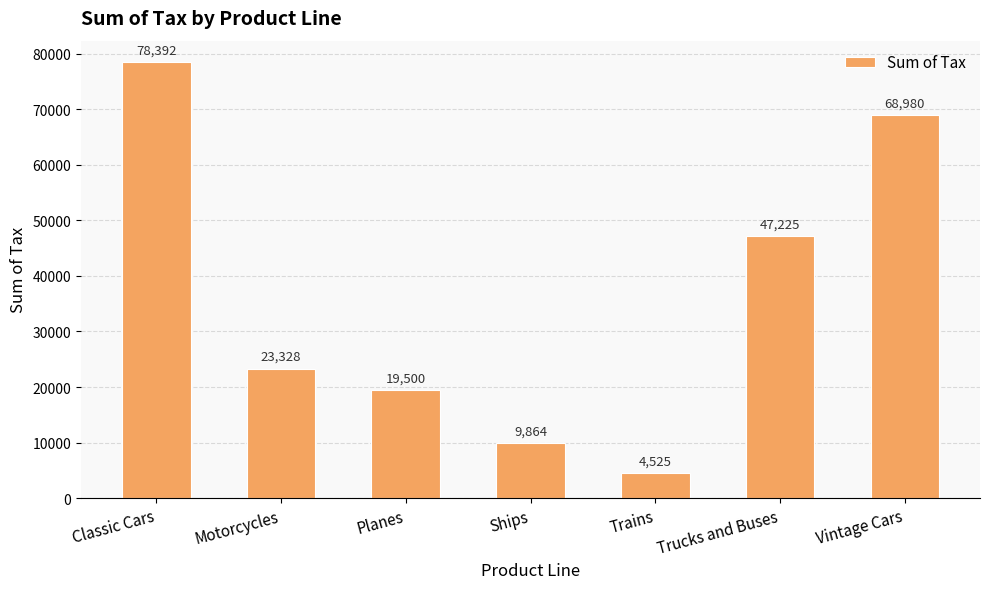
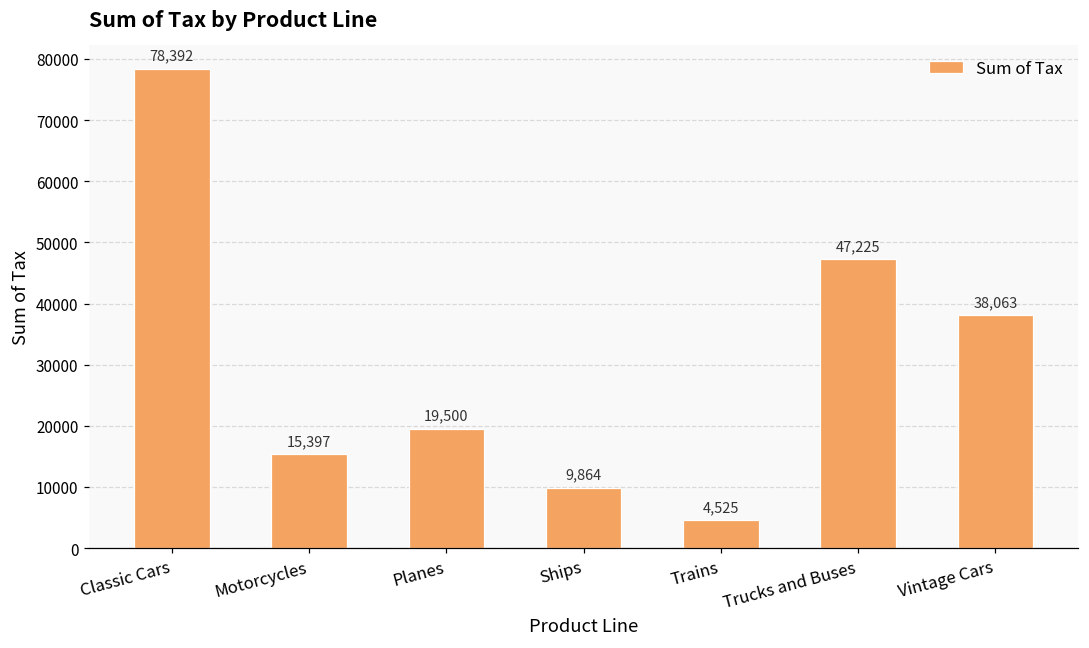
  {
    "Classic Cars": "78,392",
-   "Motorcycles": "23,328",
+   "Motorcycles": "15,397",
    "Planes": "19,500",
    "Ships": "9,864",
    "Trains": "4,525",
    "Trucks and Buses": "47,225",
-   "Vintage Cars": "68,980"
+   "Vintage Cars": "38,063"
  }
